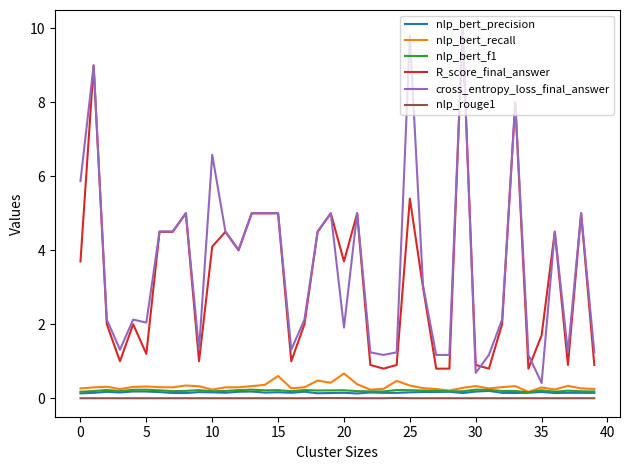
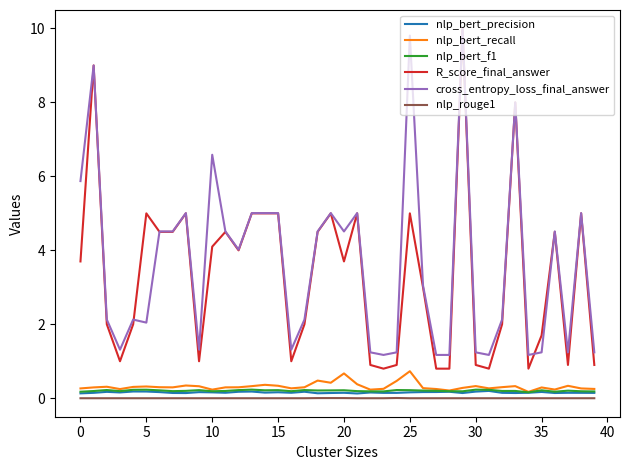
  {
    "nlp_bert_recall": {
      "0": 0.3,
      "5": 0.3,
-     "15": 0.6,
+     "15": 0.3,
      "20": 0.7,
-     "25": 0.3,
+     "25": 0.7,
      "30": 0.3,
      "35": 0.3
    },
    "R_score_final_answer": {
      "0": 3.7,
-     "5": 1.2,
+     "5": 5.0,
      "10": 4.1,
      "20": 3.7,
-     "25": 5.4,
+     "25": 5.0,
      "30": 0.9,
      "35": 1.7
    },
    "cross_entropy_loss_final_answer": {
      "0": 5.9,
      "5": 2.0,
      "10": 6.6,
-     "20": 1.9,
-     "30": 0.7,
-     "35": 0.4
+     "20": 4.5,
+     "30": 1.2,
+     "35": 1.2
    },
    "nlp_rouge1": {
      "0": 0.0,
      "5": 0.0,
      "10": 0.0,
      "15": 0.0,
      "20": 0.0,
      "25": 0.0,
      "30": 0.0,
      "35": 0.0
    }
  }
